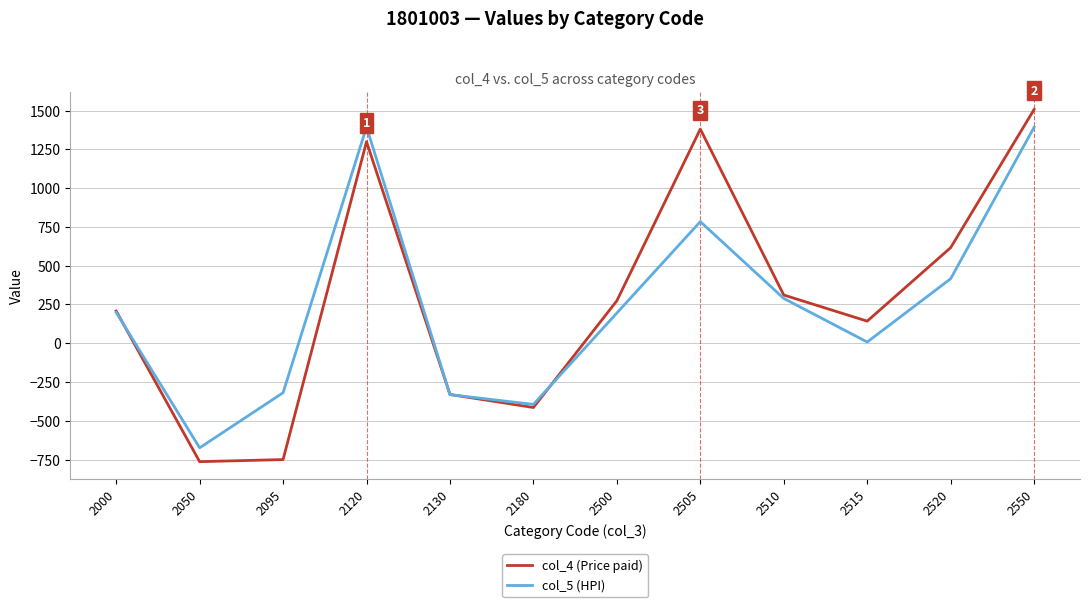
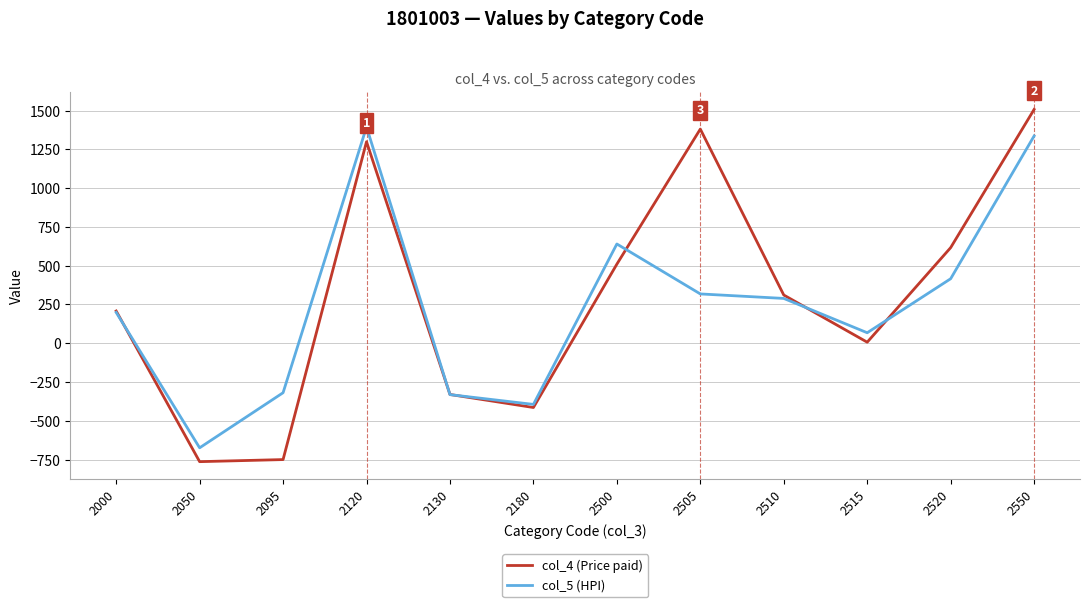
  {
    "col_4 (Price paid)": {
      "2050": -760,
      "2095": -750,
      "2120": 1300,
      "2180": -410,
-     "2500": 270,
+     "2500": 510,
      "2510": 310,
-     "2515": 140,
+     "2515": 10,
      "2520": 620
    },
    "col_5 (HPI)": {
      "2050": -670,
      "2095": -320,
      "2180": -390,
-     "2500": 200,
-     "2505": 780,
+     "2500": 640,
+     "2505": 320,
      "2510": 290,
-     "2515": 10,
+     "2515": 70,
      "2520": 420,
-     "2550": 1390
+     "2550": 1340
    }
  }
